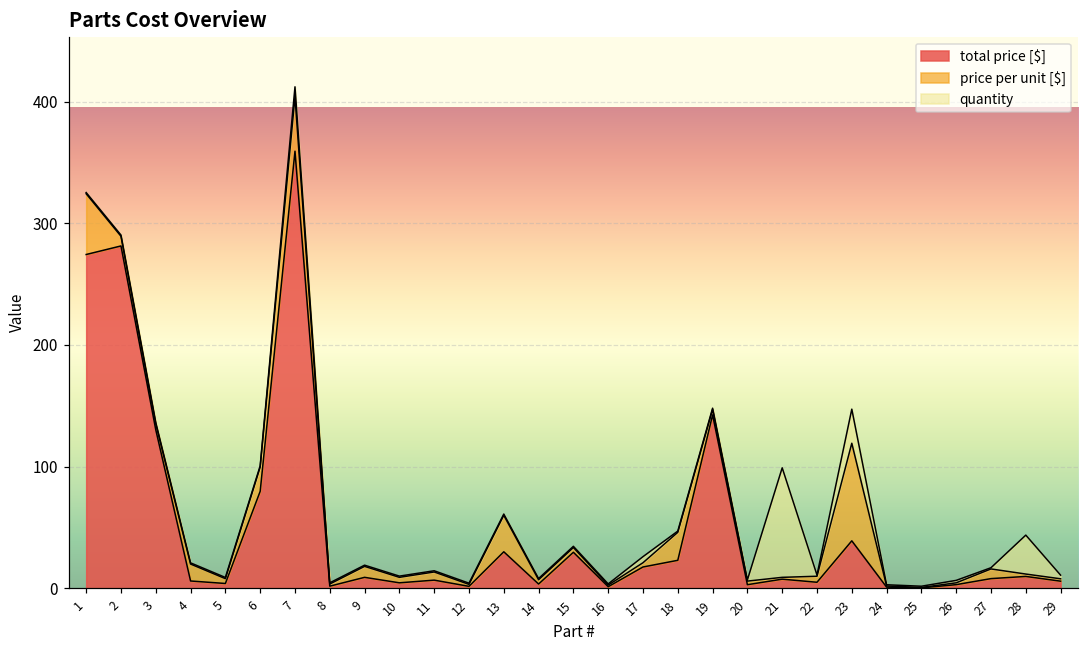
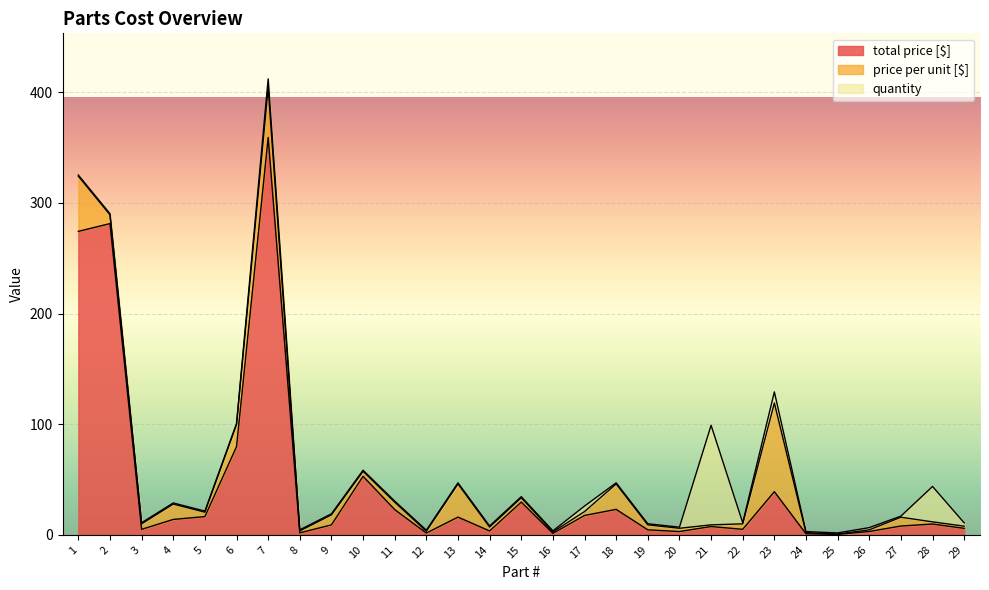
  {
    "total price [$]": {
      "1": 274,
      "2": 281,
-     "3": 130,
-     "4": 6,
-     "5": 4,
+     "3": 5,
+     "4": 14,
+     "5": 16,
      "6": 80,
      "7": 359,
      "9": 9,
-     "10": 5,
-     "11": 7,
-     "13": 30,
+     "10": 53,
+     "11": 23,
+     "13": 16,
      "14": 4,
      "15": 30,
      "17": 18,
      "18": 23,
-     "19": 143,
+     "19": 5,
      "20": 3,
      "22": 5,
      "23": 39,
      "27": 8
    },
    "price per unit [$]": {
      "7": 45,
      "17": 4,
      "23": 80
    },
    "quantity": {
      "7": 8,
      "17": 5,
      "21": 90,
-     "23": 28,
+     "23": 10,
      "28": 32,
      "29": 3
    }
  }
